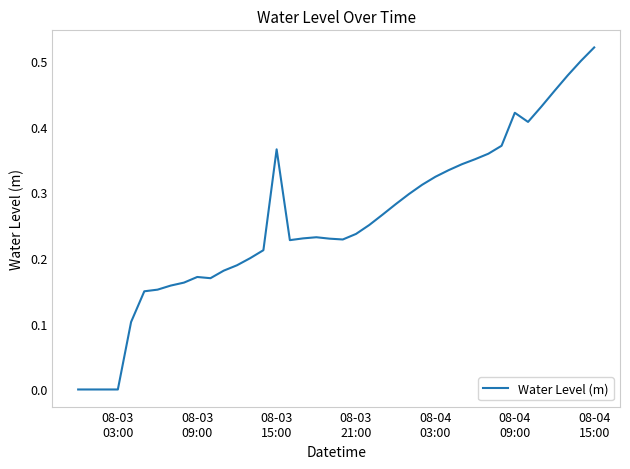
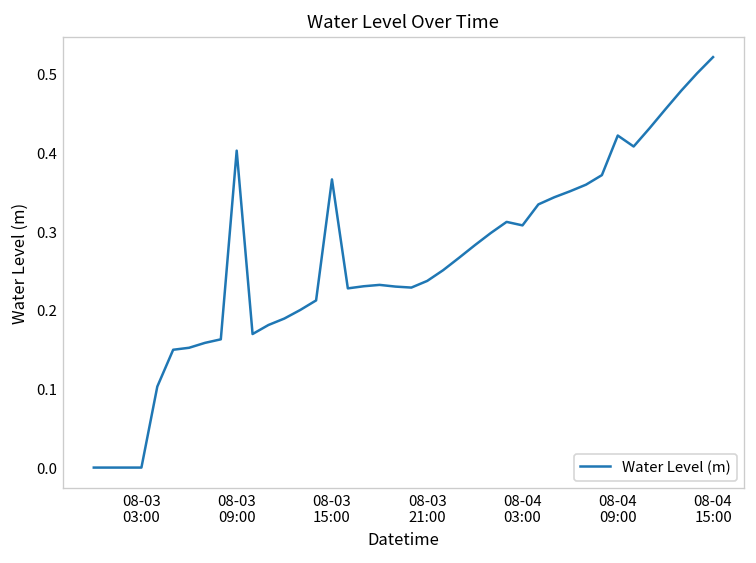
  {
    "08-03 03:00": 0.00,
-   "08-03 09:00": 0.17,
+   "08-03 09:00": 0.40,
    "08-03 15:00": 0.37,
    "08-03 21:00": 0.24,
-   "08-04 03:00": 0.32,
+   "08-04 03:00": 0.31,
    "08-04 09:00": 0.42,
    "08-04 15:00": 0.52
  }
